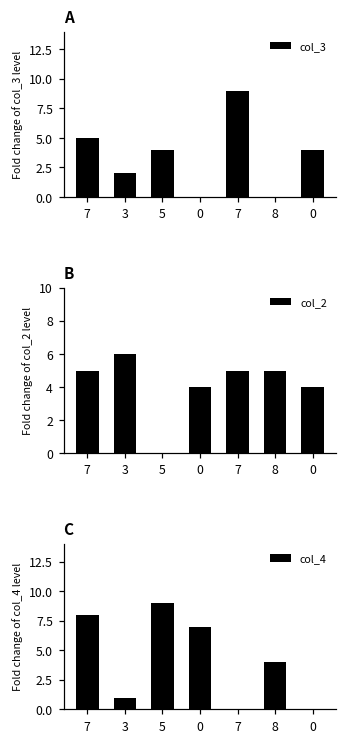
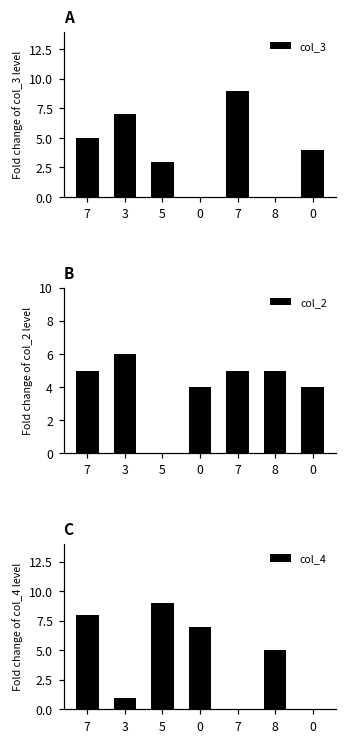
  {
    "A": {
-     "3": 2,
-     "5": 4,
+     "3": 7,
+     "5": 3,
      "8": 0
    },
    "B": {
      "3": 6.0,
      "5": 0.0,
      "8": 5.0
    },
    "C": {
      "3": 1,
      "5": 9,
-     "8": 4
+     "8": 5
    }
  }
